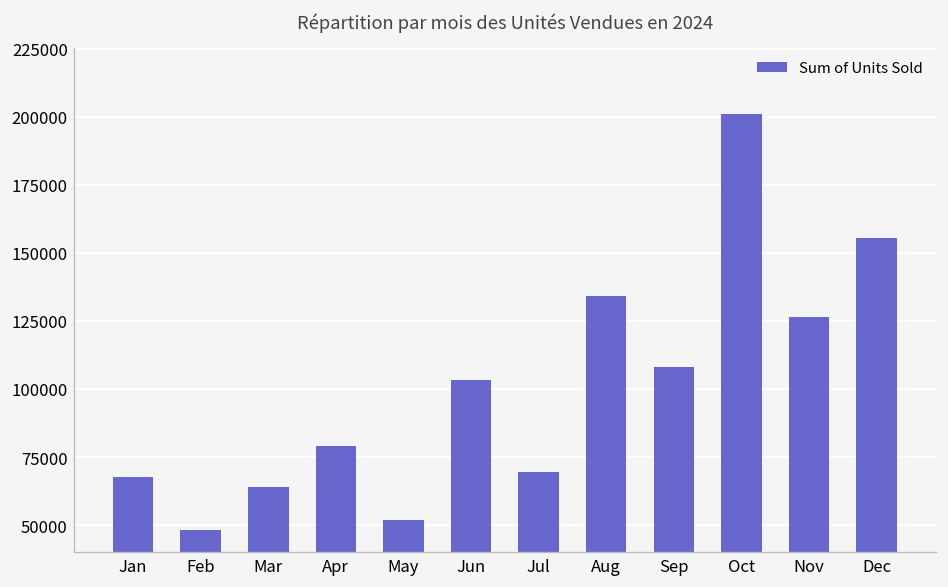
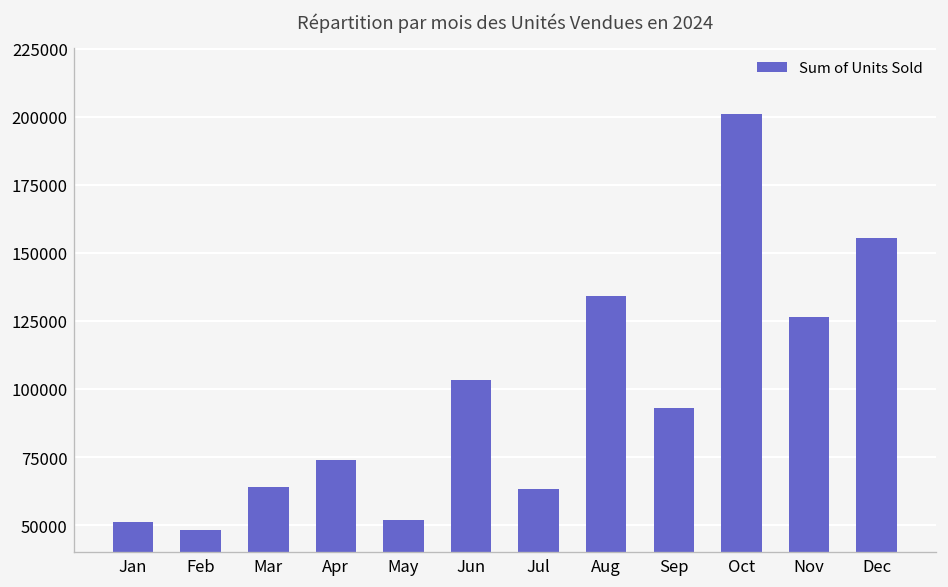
  {
-   "Jan": 68000,
+   "Jan": 51000,
    "Feb": 48000,
    "Mar": 64000,
-   "Apr": 79000,
+   "Apr": 74000,
    "May": 52000,
    "Jun": 103000,
-   "Jul": 69000,
+   "Jul": 63000,
    "Aug": 134000,
-   "Sep": 108000,
+   "Sep": 93000,
    "Oct": 201000,
    "Nov": 127000,
    "Dec": 155000
  }
